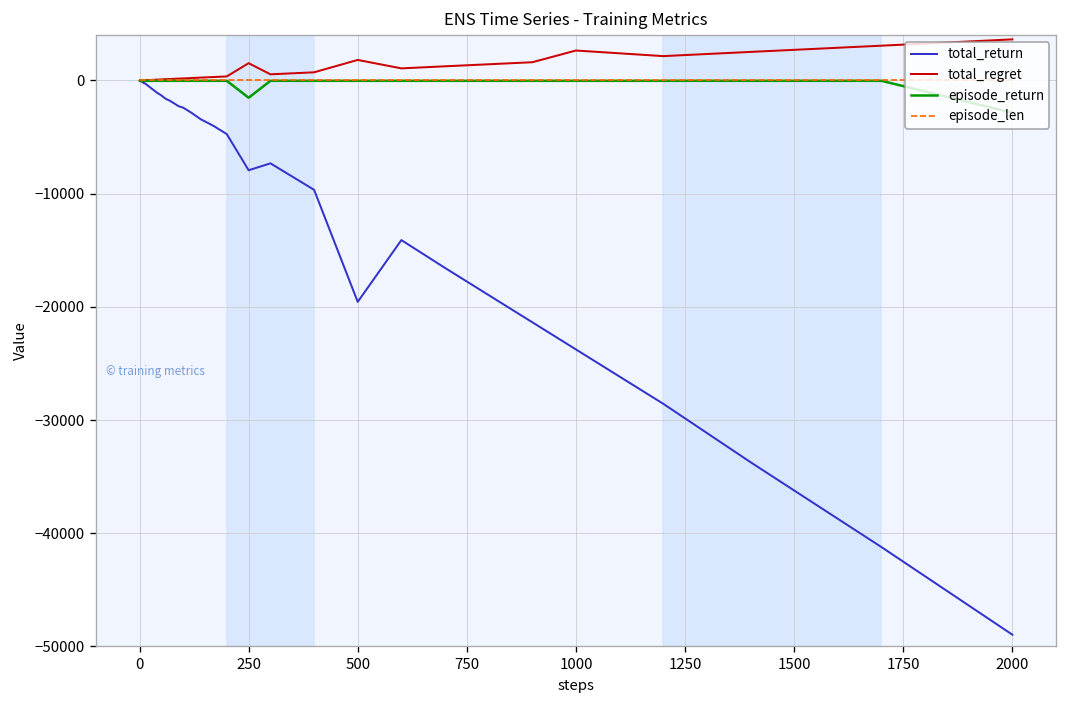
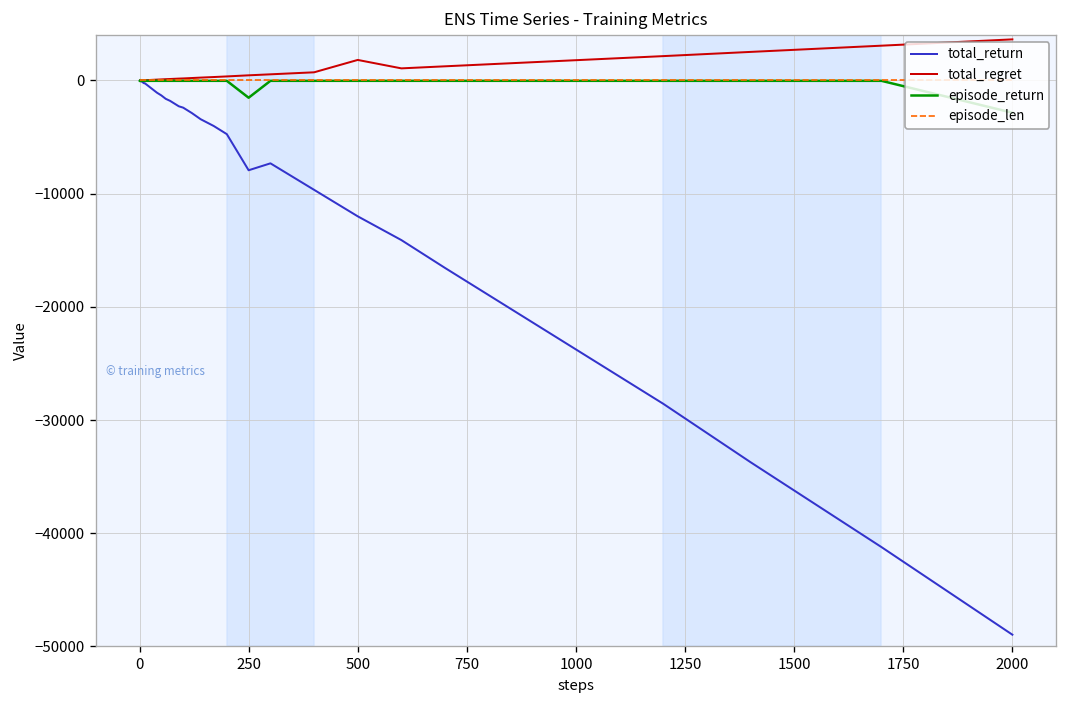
  {
    "total_return": {
      "250": -8000,
-     "500": -20000,
+     "500": -12000,
      "1000": -24000,
      "2000": -49000
    },
    "total_regret": {
-     "250": 2000,
+     "250": 0,
      "500": 2000,
-     "1000": 3000,
+     "1000": 2000,
      "2000": 4000
    },
    "episode_return": {
      "250": -2000
    },
    "episode_len": {
      "250": 0
    }
  }
